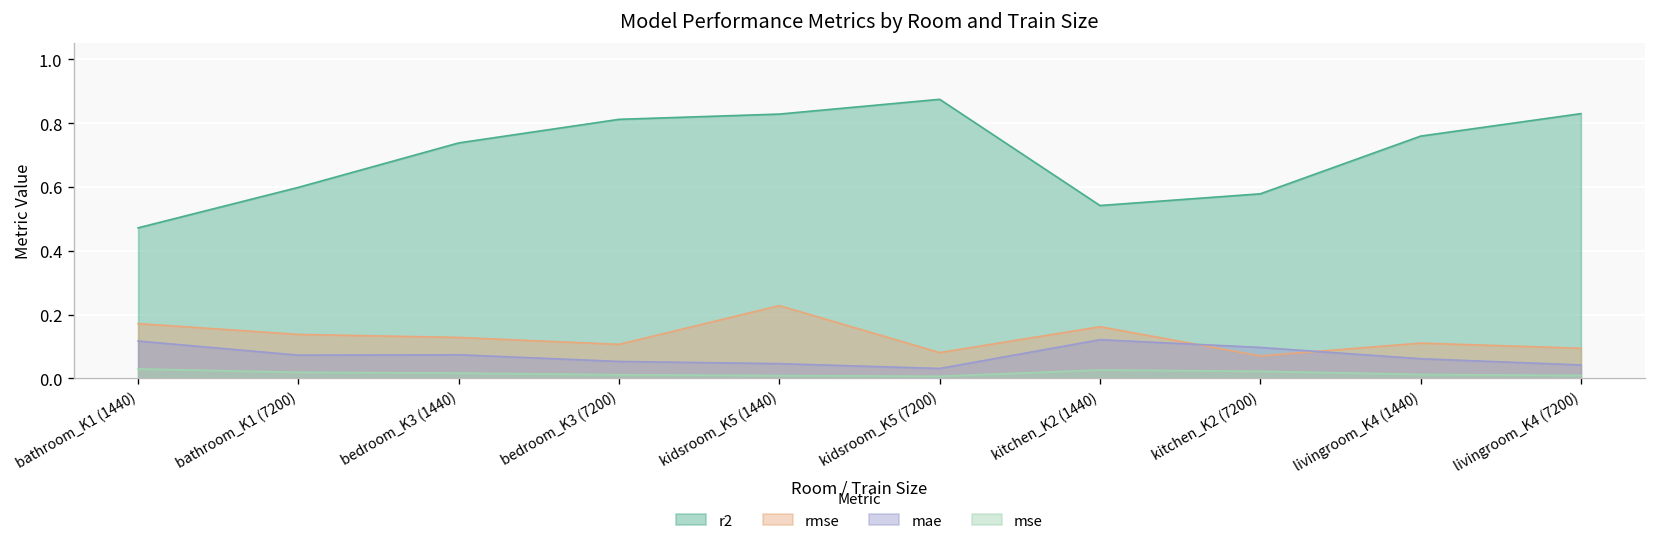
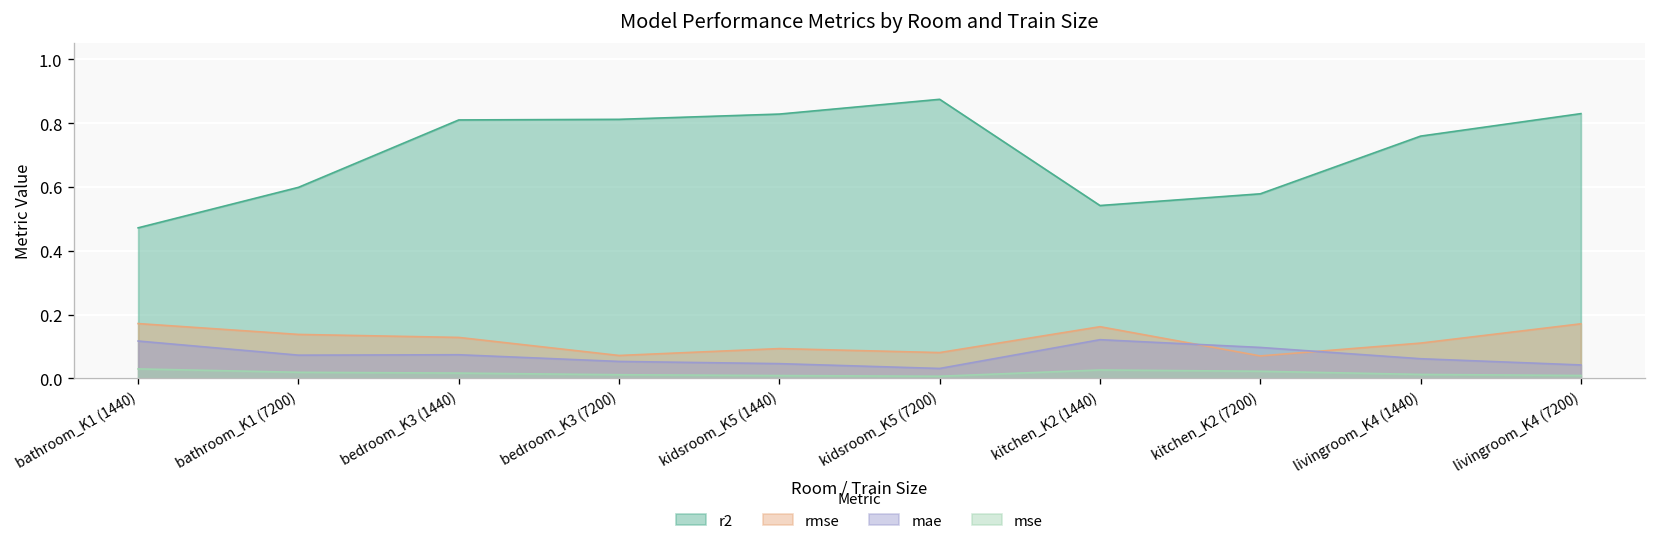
  {
    "r2": {
      "bathroom_K1 (1440)": 0.47,
      "bathroom_K1 (7200)": 0.60,
-     "bedroom_K3 (1440)": 0.74,
+     "bedroom_K3 (1440)": 0.81,
      "bedroom_K3 (7200)": 0.81,
      "kidsroom_K5 (1440)": 0.83,
      "kidsroom_K5 (7200)": 0.87,
      "kitchen_K2 (1440)": 0.54,
      "kitchen_K2 (7200)": 0.58,
      "livingroom_K4 (1440)": 0.76,
      "livingroom_K4 (7200)": 0.83
    },
    "rmse": {
      "bathroom_K1 (1440)": 0.17,
      "bathroom_K1 (7200)": 0.14,
      "bedroom_K3 (1440)": 0.13,
-     "bedroom_K3 (7200)": 0.11,
-     "kidsroom_K5 (1440)": 0.23,
+     "bedroom_K3 (7200)": 0.07,
+     "kidsroom_K5 (1440)": 0.09,
      "kidsroom_K5 (7200)": 0.08,
      "kitchen_K2 (1440)": 0.16,
      "kitchen_K2 (7200)": 0.07,
      "livingroom_K4 (1440)": 0.11,
-     "livingroom_K4 (7200)": 0.09
+     "livingroom_K4 (7200)": 0.17
    }
  }
